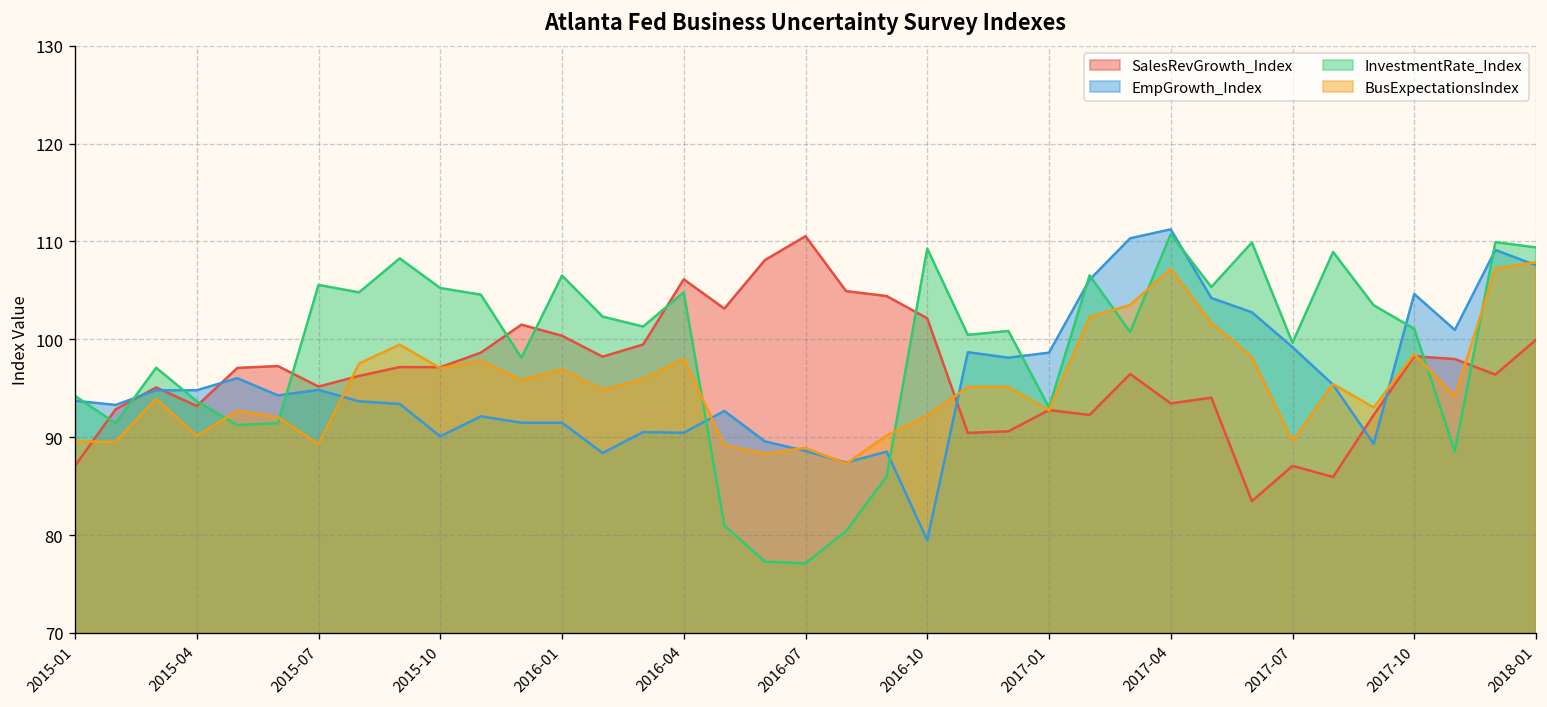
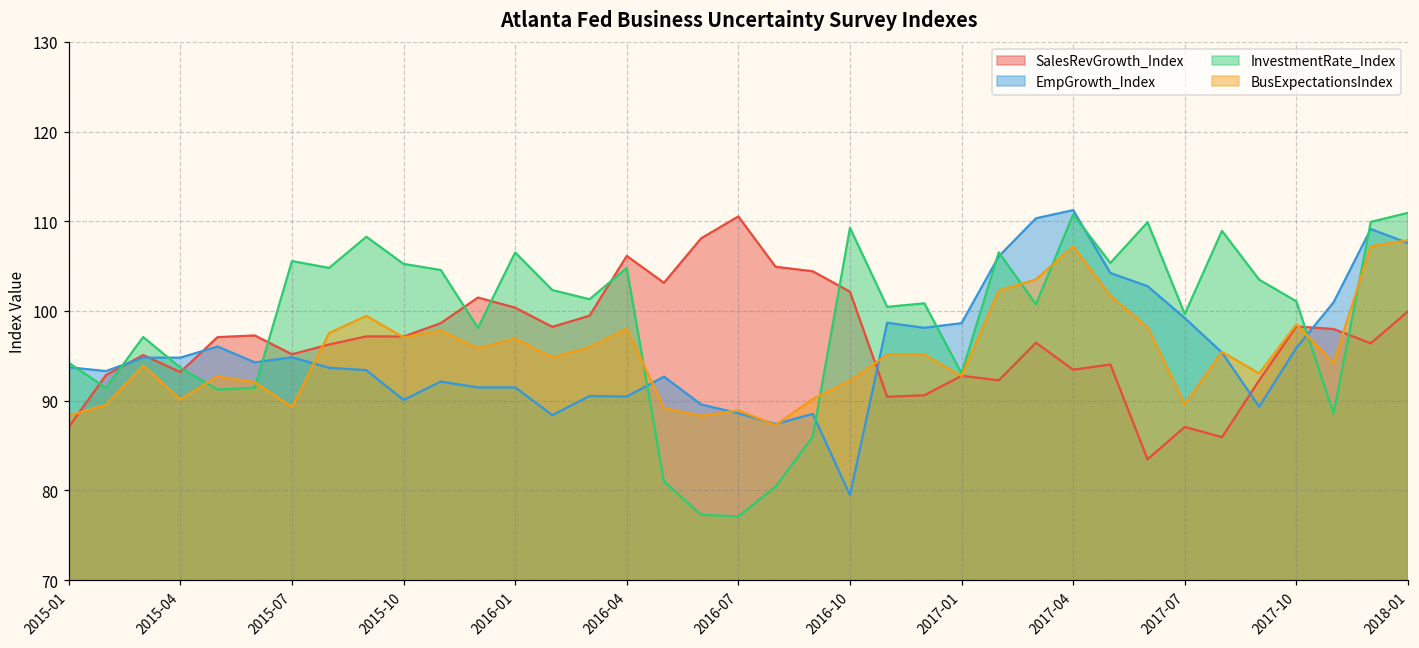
  {
    "SalesRevGrowth_Index": {
      "2015-01": 87,
      "2015-04": 93,
      "2015-07": 95,
      "2016-01": 100,
      "2016-04": 106,
      "2016-07": 111,
      "2016-10": 102,
      "2017-04": 93,
      "2017-07": 87,
      "2018-01": 100
    },
    "EmpGrowth_Index": {
      "2015-01": 94,
      "2015-04": 95,
      "2015-07": 95,
      "2015-10": 90,
      "2016-01": 91,
      "2016-04": 90,
      "2016-10": 79,
      "2017-01": 99,
      "2017-04": 111,
      "2017-07": 99,
-     "2017-10": 105,
+     "2017-10": 96,
      "2018-01": 108
    },
    "InvestmentRate_Index": {
      "2015-01": 94,
      "2015-04": 94,
      "2015-07": 106,
      "2015-10": 105,
      "2016-01": 107,
      "2016-04": 105,
      "2016-07": 77,
      "2016-10": 109,
      "2017-04": 111,
      "2017-07": 100,
      "2017-10": 101,
-     "2018-01": 109
+     "2018-01": 111
    },
    "BusExpectationsIndex": {
-     "2015-01": 90,
+     "2015-01": 88,
      "2015-04": 90,
      "2015-07": 89,
      "2016-01": 97,
      "2016-04": 98,
      "2016-10": 92,
      "2017-04": 107,
      "2017-07": 90,
      "2018-01": 108
    }
  }
